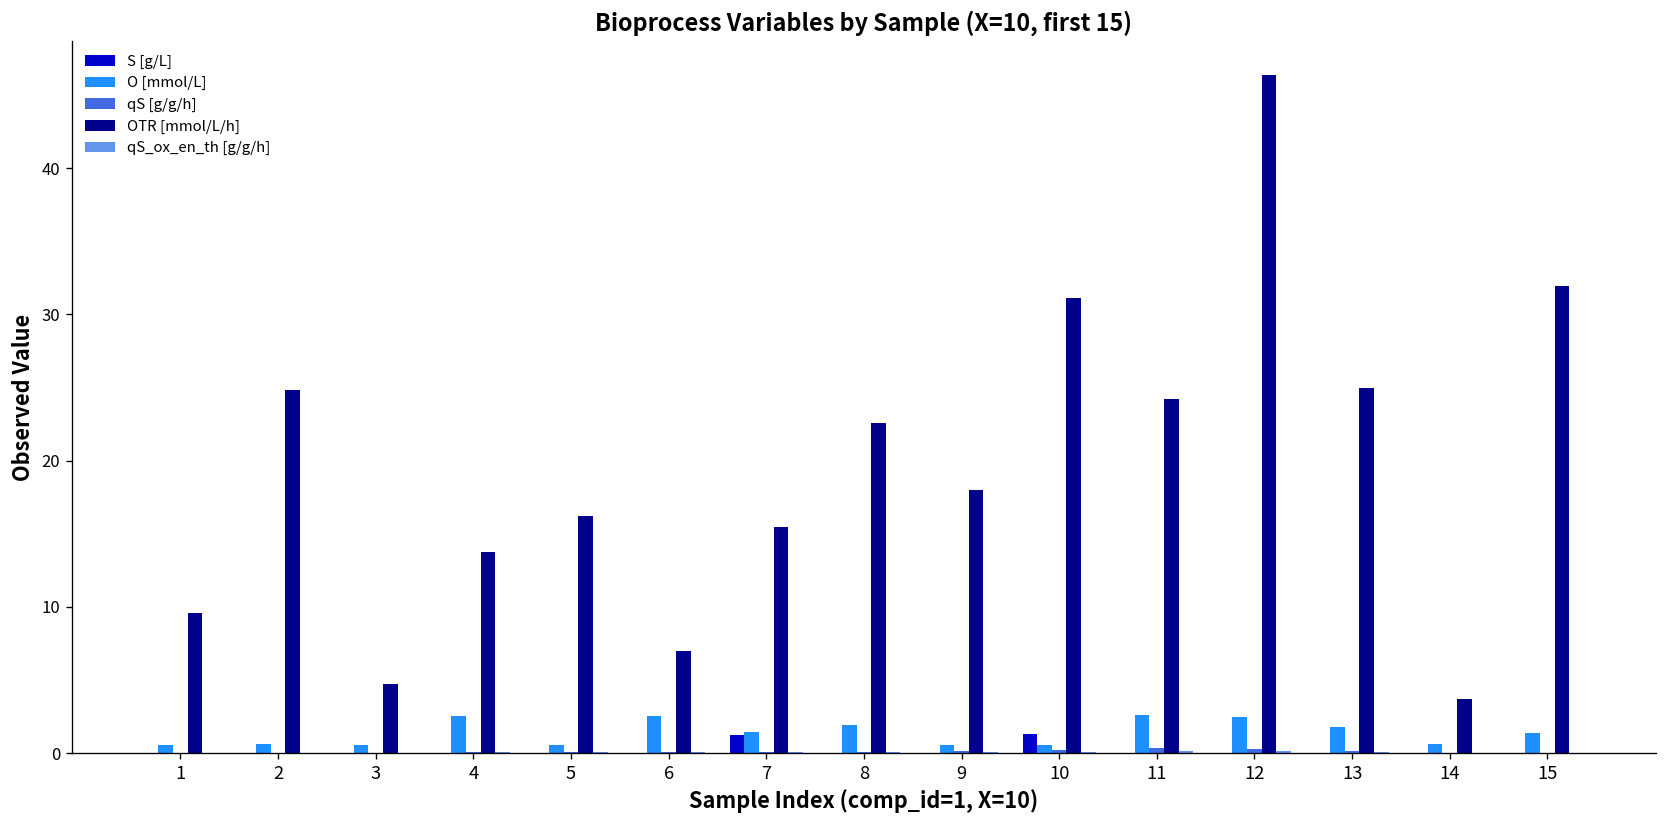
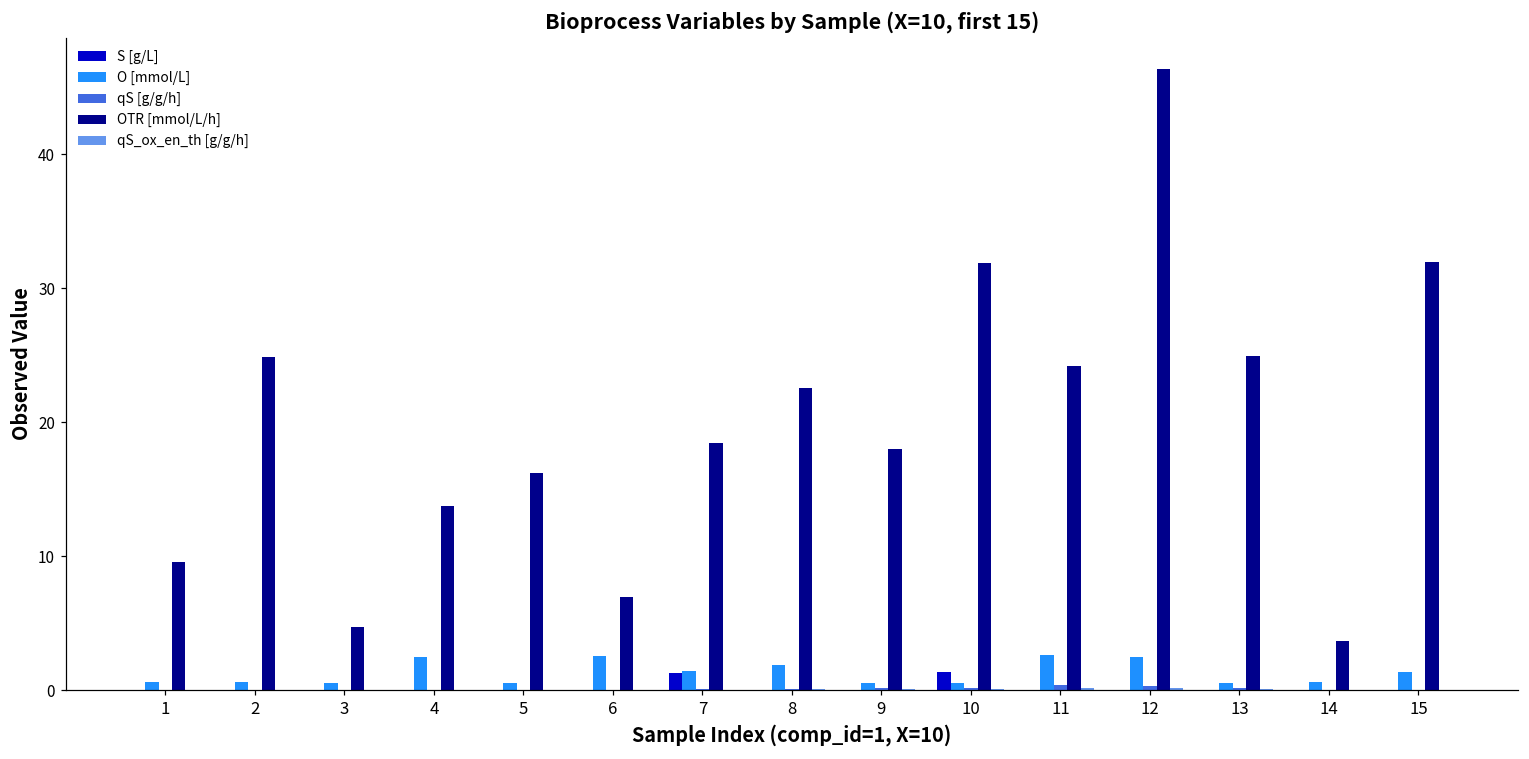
  {
    "S [g/L]": {
      "7": 1.3,
      "10": 1.3
    },
    "O [mmol/L]": {
      "1": 0.6,
      "2": 0.6,
      "3": 0.6,
      "4": 2.5,
      "5": 0.6,
      "6": 2.6,
      "7": 1.5,
      "8": 1.9,
      "9": 0.6,
      "10": 0.6,
      "11": 2.6,
      "12": 2.5,
-     "13": 1.8,
+     "13": 0.6,
      "14": 0.6,
      "15": 1.4
    },
    "OTR [mmol/L/h]": {
      "1": 9.6,
      "2": 24.8,
      "3": 4.8,
      "4": 13.7,
      "5": 16.2,
      "6": 7.0,
-     "7": 15.4,
+     "7": 18.5,
      "8": 22.5,
      "9": 18.0,
-     "10": 31.1,
+     "10": 31.9,
      "11": 24.2,
      "12": 46.4,
      "13": 24.9,
      "14": 3.7,
      "15": 32.0
    }
  }
